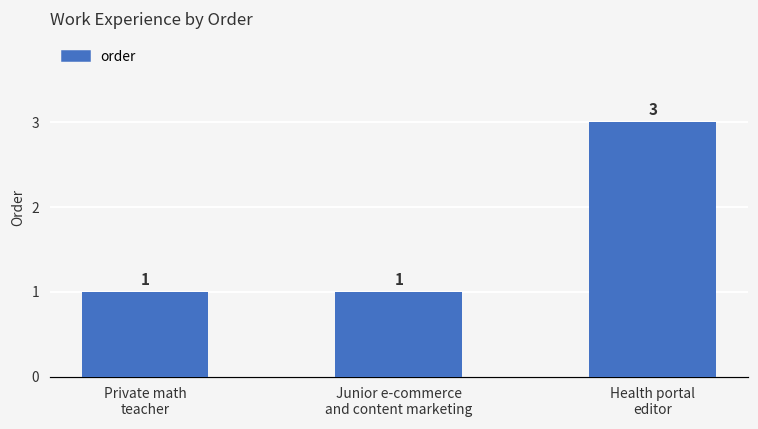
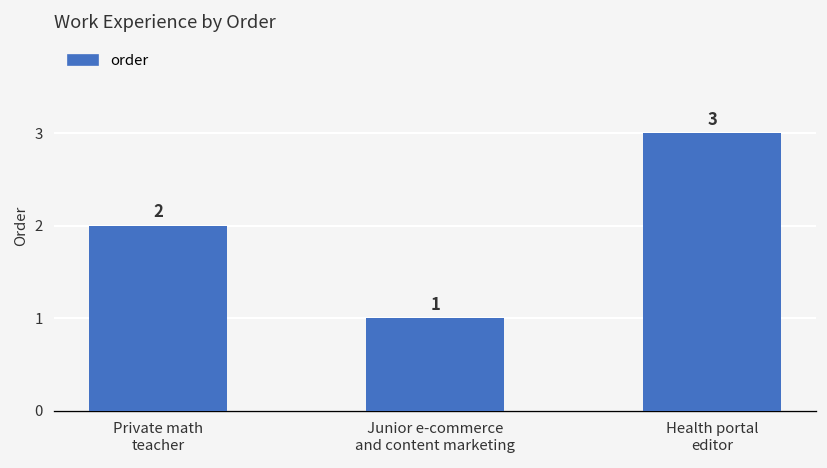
  {
-   "Private math teacher": 1,
+   "Private math teacher": 2,
    "Junior e-commerce and content marketing": 1,
    "Health portal editor": 3
  }
